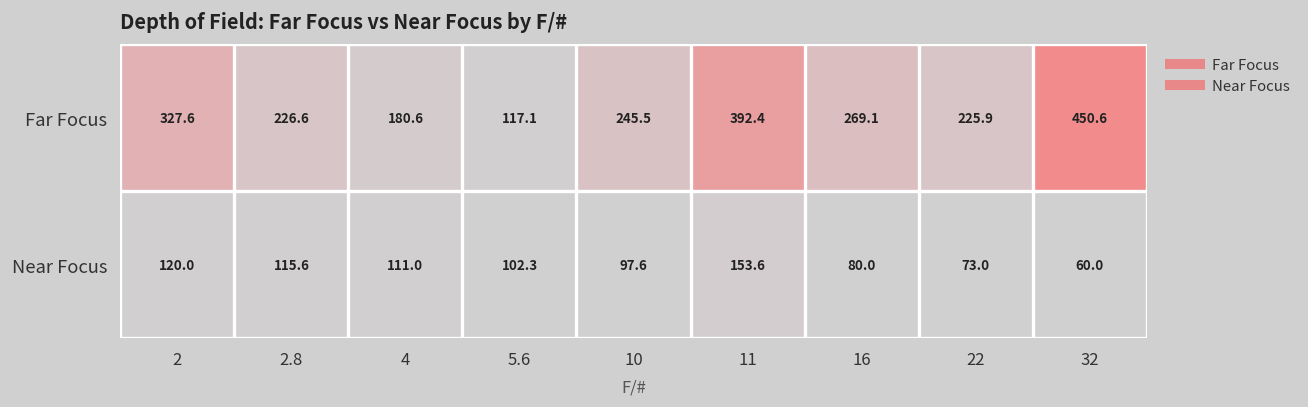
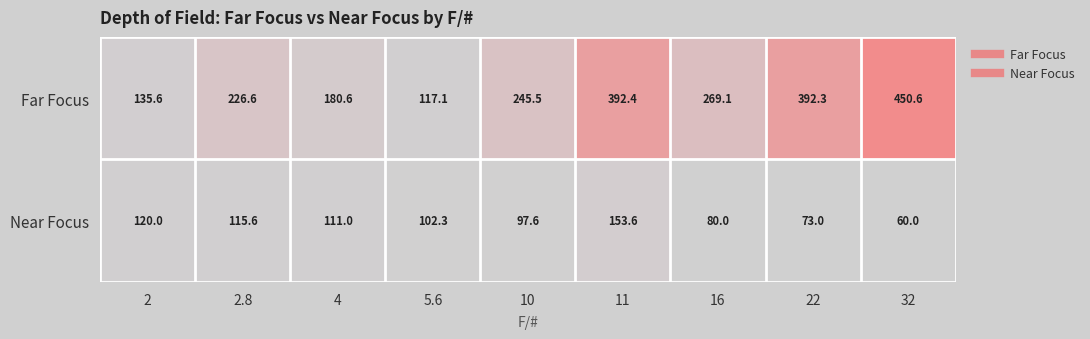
  {
    "Far Focus": {
-     "2": 327.6,
+     "2": 135.6,
      "2.8": 226.6,
      "4": 180.6,
      "5.6": 117.1,
      "10": 245.5,
      "11": 392.4,
      "16": 269.1,
-     "22": 225.9,
+     "22": 392.3,
      "32": 450.6
    },
    "Near Focus": {
      "2": 120.0,
      "2.8": 115.6,
      "4": 111.0,
      "5.6": 102.3,
      "10": 97.6,
      "11": 153.6,
      "16": 80.0,
      "22": 73.0,
      "32": 60.0
    }
  }
